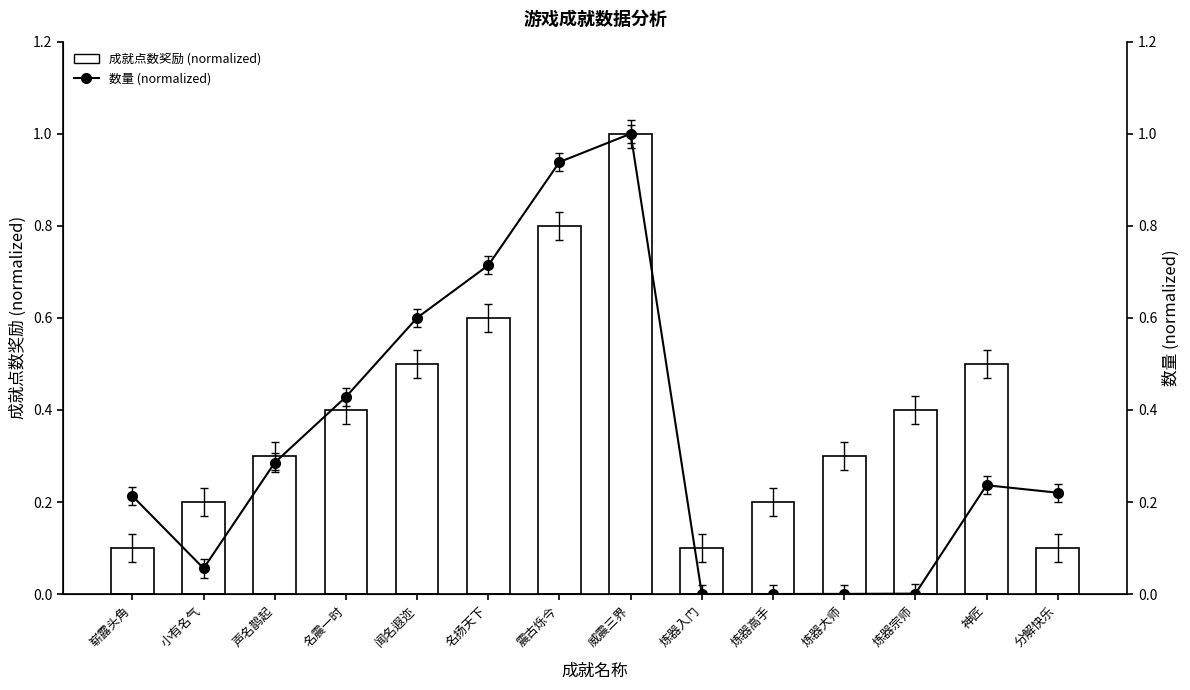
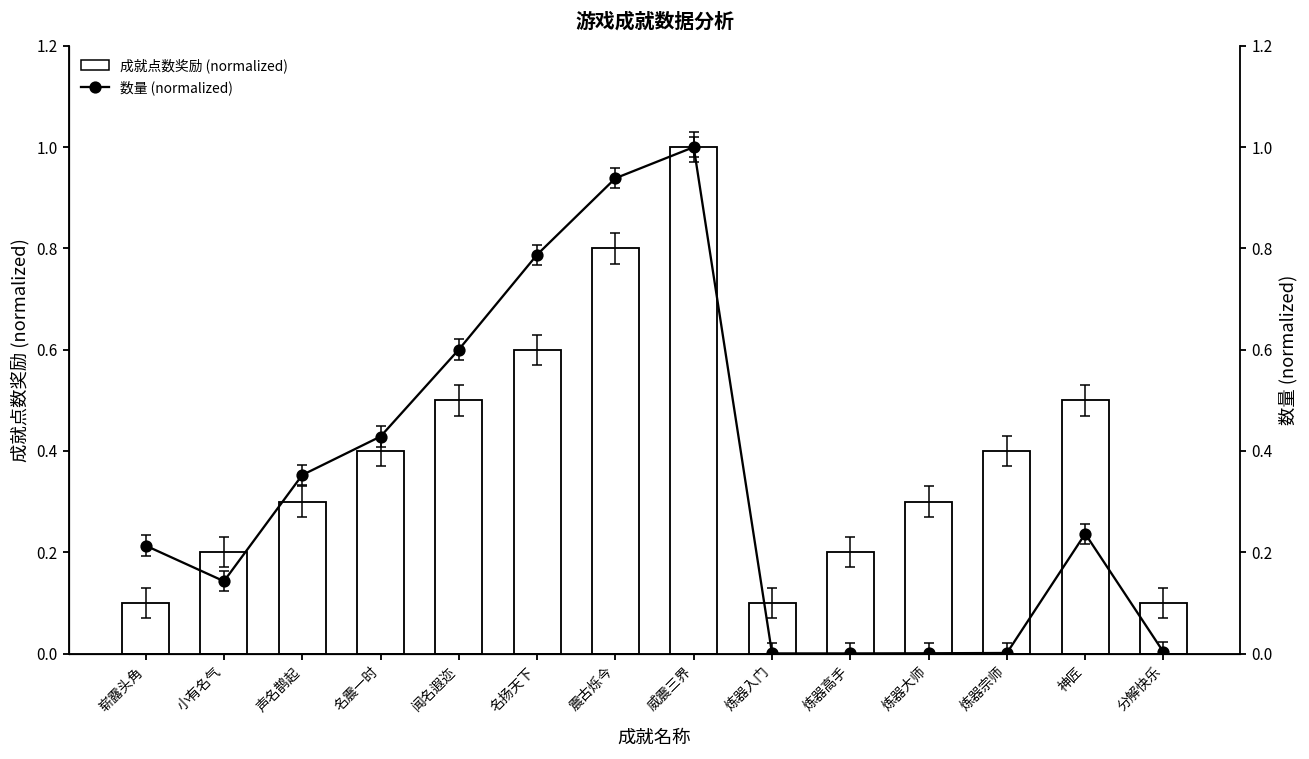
  {
    "成就点数奖励 (normalized)": {
      "崭露头角": 0.10,
      "小有名气": 0.20,
      "声名鹊起": 0.30,
      "名震一时": 0.40,
      "闻名遐迩": 0.50,
      "名扬天下": 0.60,
      "震古烁今": 0.80,
      "威震三界": 1.00,
      "炼器入门": 0.10,
      "炼器高手": 0.20,
      "炼器大师": 0.30,
      "炼器宗师": 0.40,
      "神匠": 0.50,
      "分解快乐": 0.10
    },
    "数量 (normalized)": {
      "崭露头角": 0.21,
-     "小有名气": 0.06,
-     "声名鹊起": 0.29,
+     "小有名气": 0.14,
+     "声名鹊起": 0.35,
      "名震一时": 0.43,
      "闻名遐迩": 0.60,
-     "名扬天下": 0.71,
+     "名扬天下": 0.79,
      "震古烁今": 0.94,
      "威震三界": 1.00,
      "炼器入门": 0.00,
      "炼器高手": 0.00,
      "炼器大师": 0.00,
      "炼器宗师": 0.00,
      "神匠": 0.24,
-     "分解快乐": 0.22
+     "分解快乐": 0.00
    }
  }
